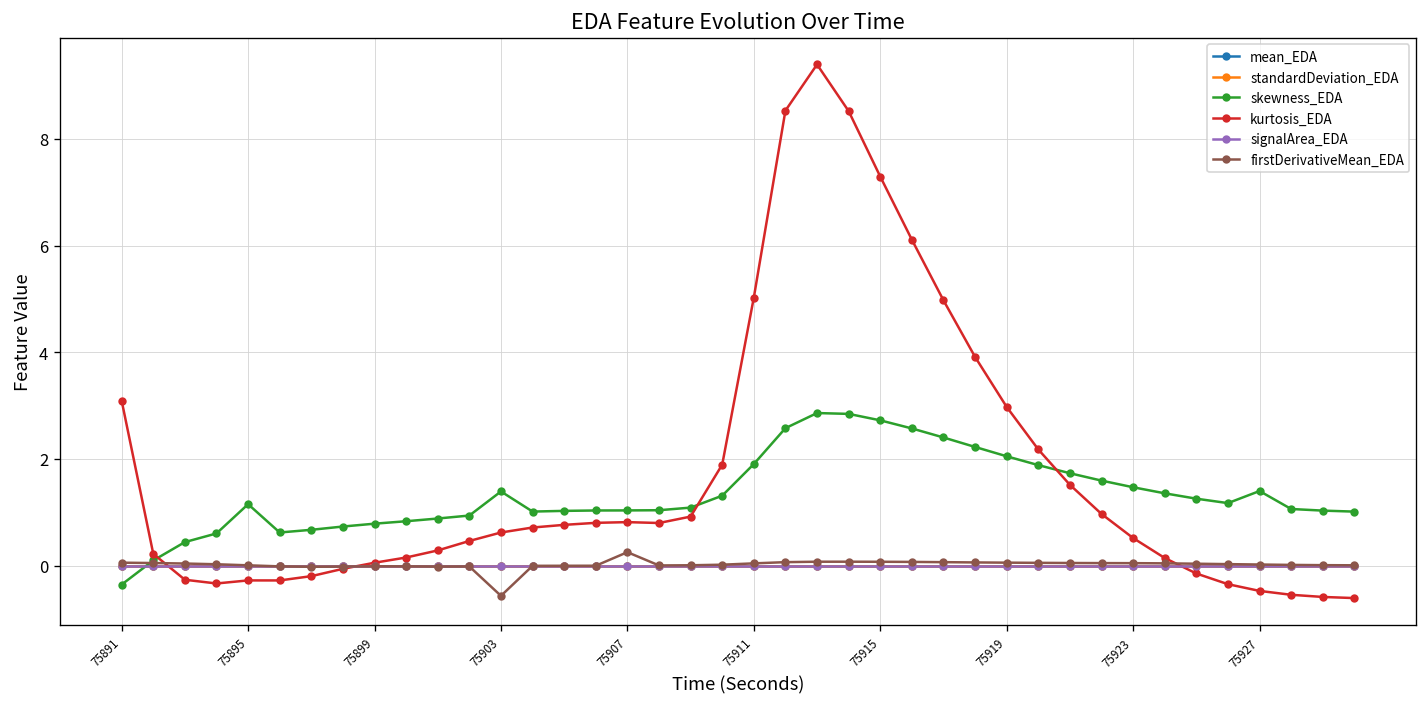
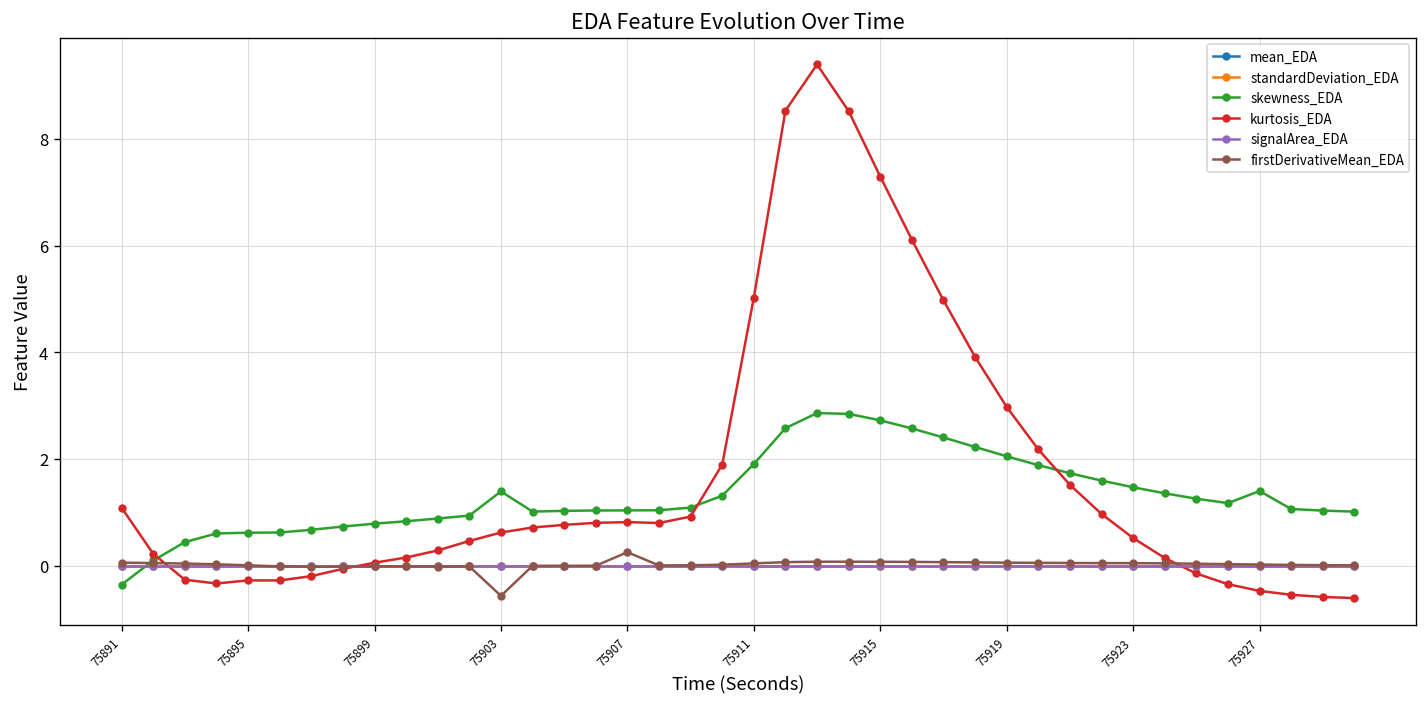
  {
    "signalArea_EDA": {
      "75903": 0.0,
      "75907": 0.0,
      "75915": 0.0
    },
    "skewness_EDA": {
      "75891": -0.4,
-     "75895": 1.2,
+     "75895": 0.6,
      "75899": 0.8,
      "75903": 1.4,
      "75907": 1.0,
      "75911": 1.9,
      "75915": 2.7,
      "75919": 2.0,
      "75923": 1.5,
      "75927": 1.4
    },
    "kurtosis_EDA": {
-     "75891": 3.1,
+     "75891": 1.1,
      "75895": -0.3,
      "75903": 0.6,
      "75907": 0.8,
      "75911": 5.0,
      "75915": 7.3,
      "75919": 3.0,
      "75923": 0.5,
      "75927": -0.5
    },
    "firstDerivativeMean_EDA": {
      "75903": -0.6,
      "75907": 0.3,
      "75915": 0.1
    }
  }
